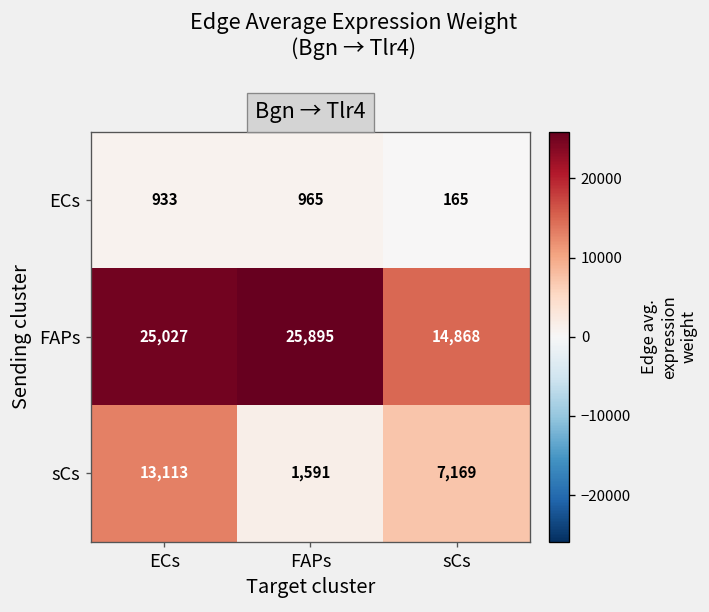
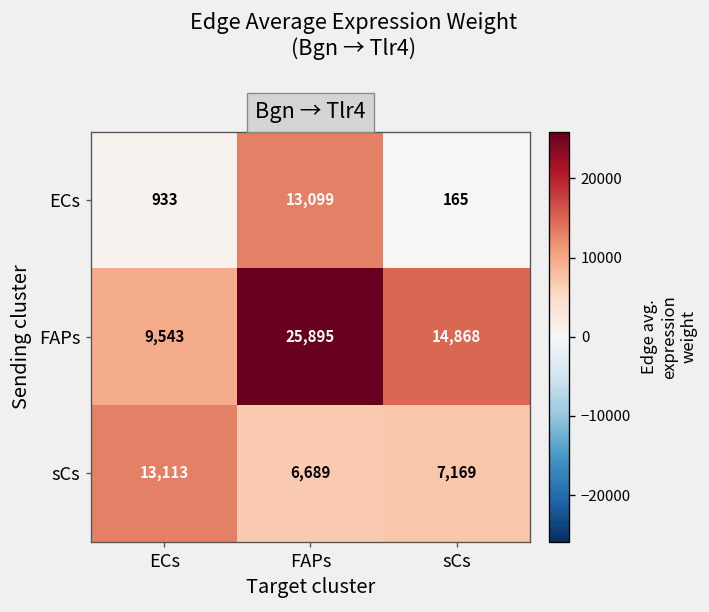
  {
    "ECs": {
      "ECs": "933",
-     "FAPs": "965",
+     "FAPs": "13,099",
      "sCs": "165"
    },
    "FAPs": {
-     "ECs": "25,027",
+     "ECs": "9,543",
      "FAPs": "25,895",
      "sCs": "14,868"
    },
    "sCs": {
      "ECs": "13,113",
-     "FAPs": "1,591",
+     "FAPs": "6,689",
      "sCs": "7,169"
    }
  }
